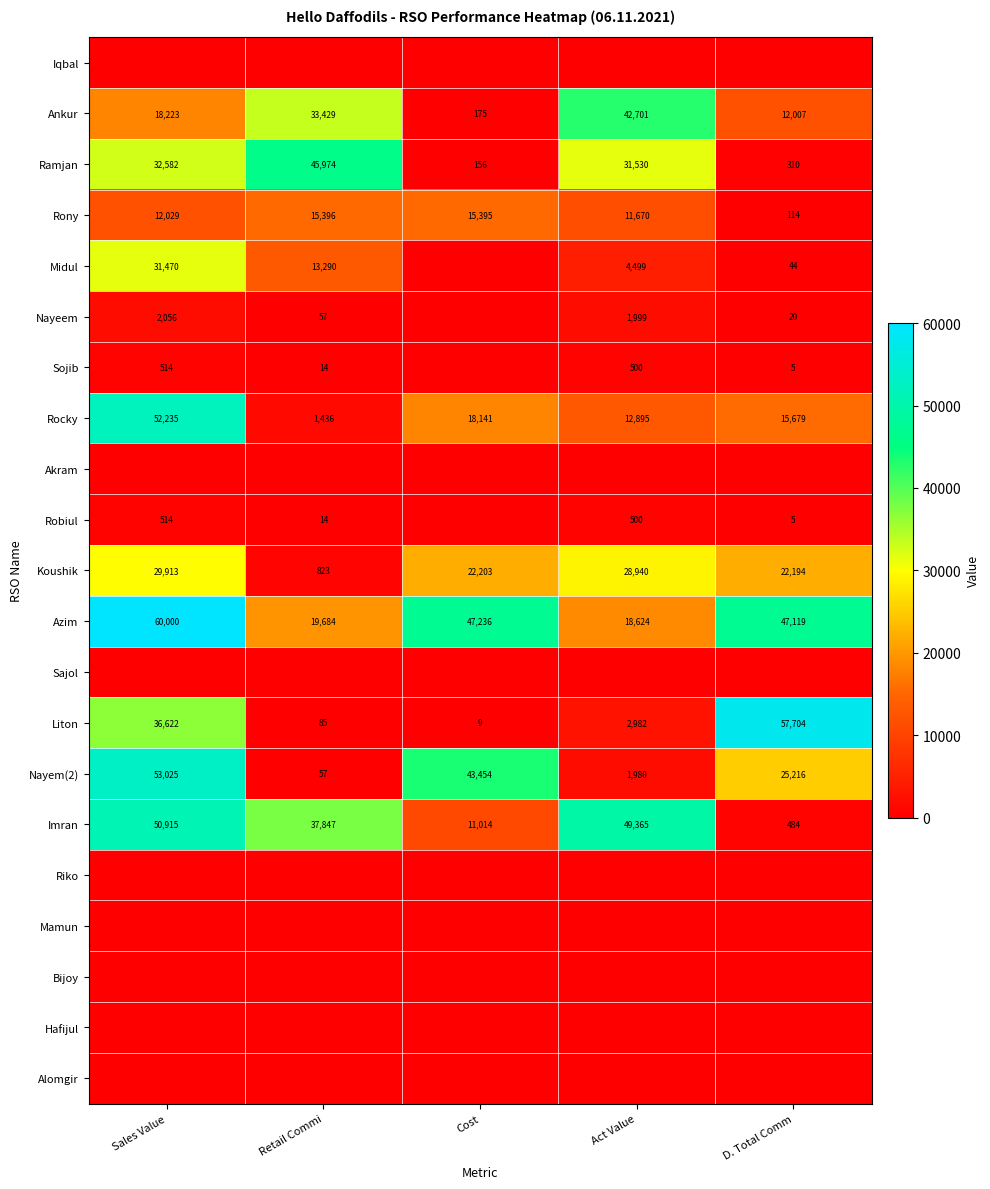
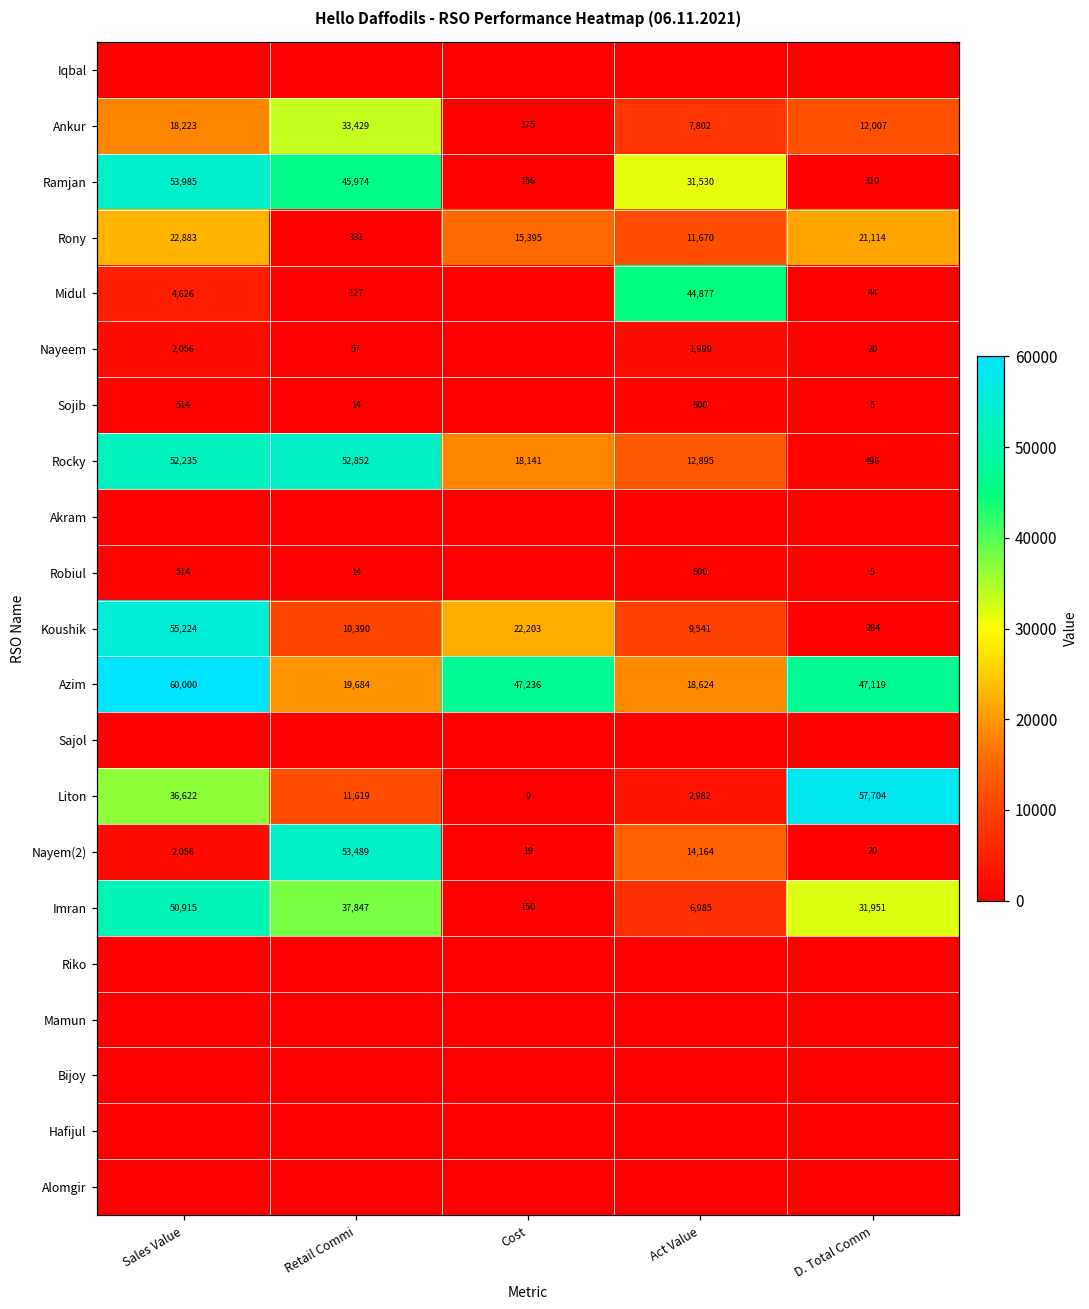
  {
    "Ankur": {
      "Sales Value": "18,223",
      "Retail Commi": "33,429",
      "Cost": "175",
-     "Act Value": "42,701",
+     "Act Value": "7,802",
      "D. Total Comm": "12,007"
    },
    "Ramjan": {
-     "Sales Value": "32,582",
+     "Sales Value": "53,985",
      "Retail Commi": "45,974",
      "Cost": "156",
      "Act Value": "31,530",
      "D. Total Comm": "310"
    },
    "Rony": {
-     "Sales Value": "12,029",
-     "Retail Commi": "15,396",
+     "Sales Value": "22,883",
+     "Retail Commi": "331",
      "Cost": "15,395",
      "Act Value": "11,670",
-     "D. Total Comm": "114"
+     "D. Total Comm": "21,114"
    },
    "Midul": {
-     "Sales Value": "31,470",
-     "Retail Commi": "13,290",
-     "Act Value": "4,499",
+     "Sales Value": "4,626",
+     "Retail Commi": "127",
+     "Act Value": "44,877",
      "D. Total Comm": "44"
    },
    "Nayeem": {
      "Sales Value": "2,056",
      "Retail Commi": "57",
      "Act Value": "1,999",
      "D. Total Comm": "20"
    },
    "Sojib": {
      "Sales Value": "514",
      "Retail Commi": "14",
      "Act Value": "500",
      "D. Total Comm": "5"
    },
    "Rocky": {
      "Sales Value": "52,235",
-     "Retail Commi": "1,436",
+     "Retail Commi": "52,852",
      "Cost": "18,141",
      "Act Value": "12,895",
-     "D. Total Comm": "15,679"
+     "D. Total Comm": "496"
    },
    "Robiul": {
      "Sales Value": "514",
      "Retail Commi": "14",
      "Act Value": "500",
      "D. Total Comm": "5"
    },
    "Koushik": {
-     "Sales Value": "29,913",
-     "Retail Commi": "823",
+     "Sales Value": "55,224",
+     "Retail Commi": "10,390",
      "Cost": "22,203",
-     "Act Value": "28,940",
-     "D. Total Comm": "22,194"
+     "Act Value": "9,541",
+     "D. Total Comm": "284"
    },
    "Azim": {
      "Sales Value": "60,000",
      "Retail Commi": "19,684",
      "Cost": "47,236",
      "Act Value": "18,624",
      "D. Total Comm": "47,119"
    },
    "Liton": {
      "Sales Value": "36,622",
-     "Retail Commi": "85",
+     "Retail Commi": "11,619",
      "Cost": "9",
      "Act Value": "2,982",
      "D. Total Comm": "57,704"
    },
    "Nayem(2)": {
-     "Sales Value": "53,025",
-     "Retail Commi": "57",
-     "Cost": "43,454",
-     "Act Value": "1,980",
-     "D. Total Comm": "25,216"
+     "Sales Value": "2,056",
+     "Retail Commi": "53,489",
+     "Cost": "19",
+     "Act Value": "14,164",
+     "D. Total Comm": "20"
    },
    "Imran": {
      "Sales Value": "50,915",
      "Retail Commi": "37,847",
-     "Cost": "11,014",
-     "Act Value": "49,365",
-     "D. Total Comm": "484"
+     "Cost": "150",
+     "Act Value": "6,985",
+     "D. Total Comm": "31,951"
    }
  }
